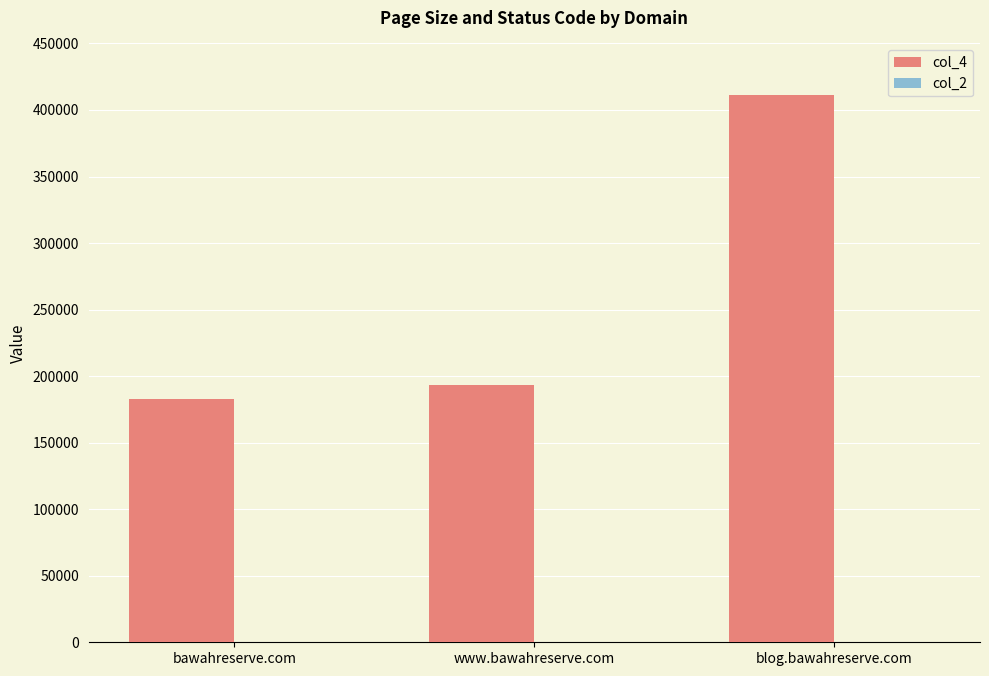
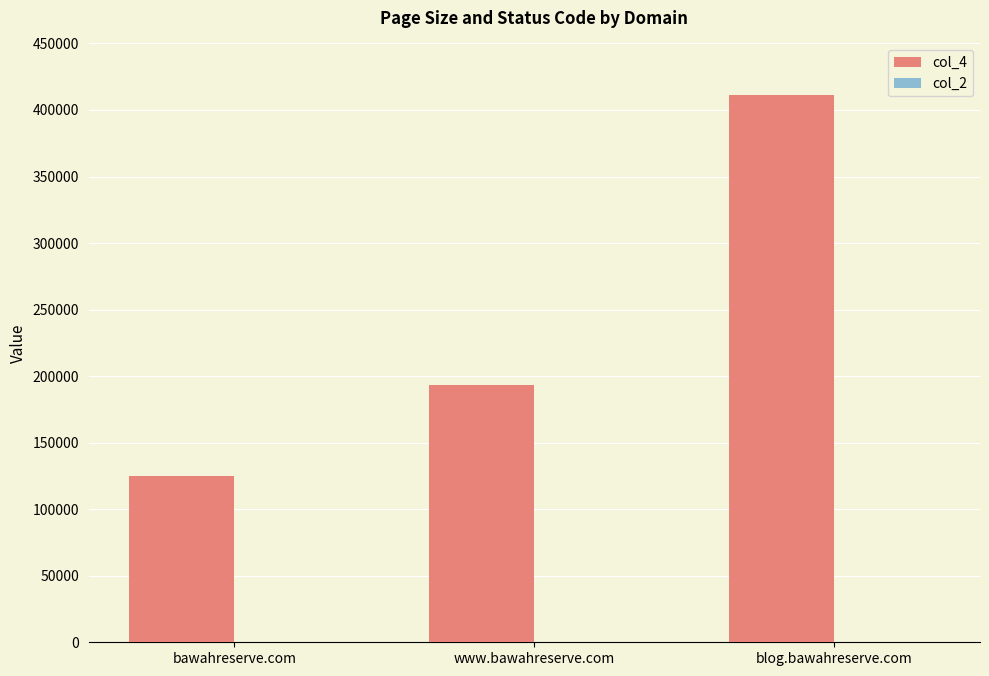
  {
    "col_4": {
-     "bawahreserve.com": 183000,
+     "bawahreserve.com": 125000,
      "www.bawahreserve.com": 193000,
      "blog.bawahreserve.com": 411000
    }
  }
